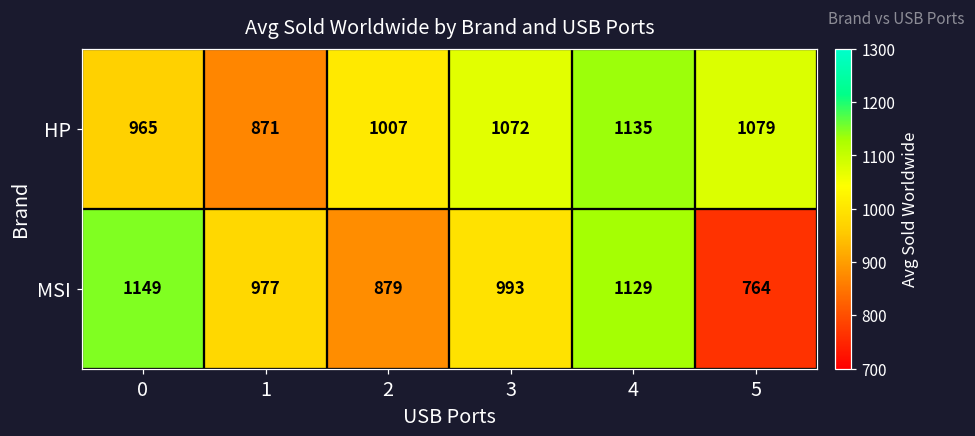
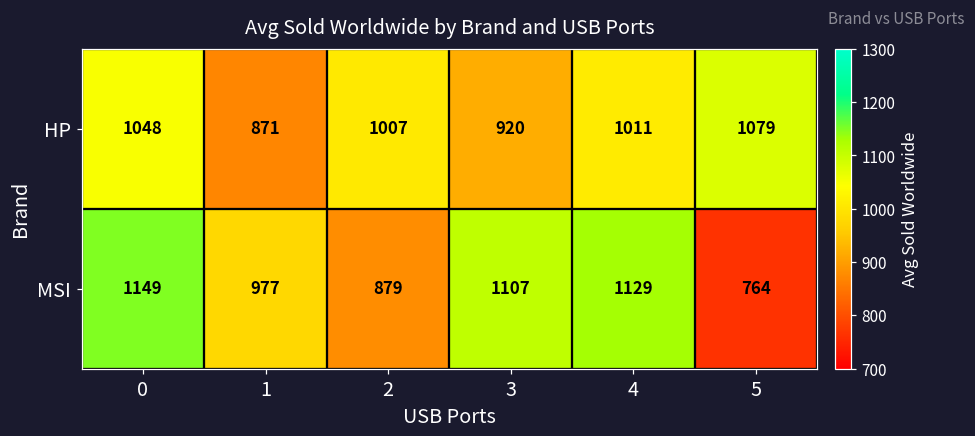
  {
    "HP": {
-     "0": 965,
+     "0": 1048,
      "1": 871,
      "2": 1007,
-     "3": 1072,
-     "4": 1135,
+     "3": 920,
+     "4": 1011,
      "5": 1079
    },
    "MSI": {
      "0": 1149,
      "1": 977,
      "2": 879,
-     "3": 993,
+     "3": 1107,
      "4": 1129,
      "5": 764
    }
  }
